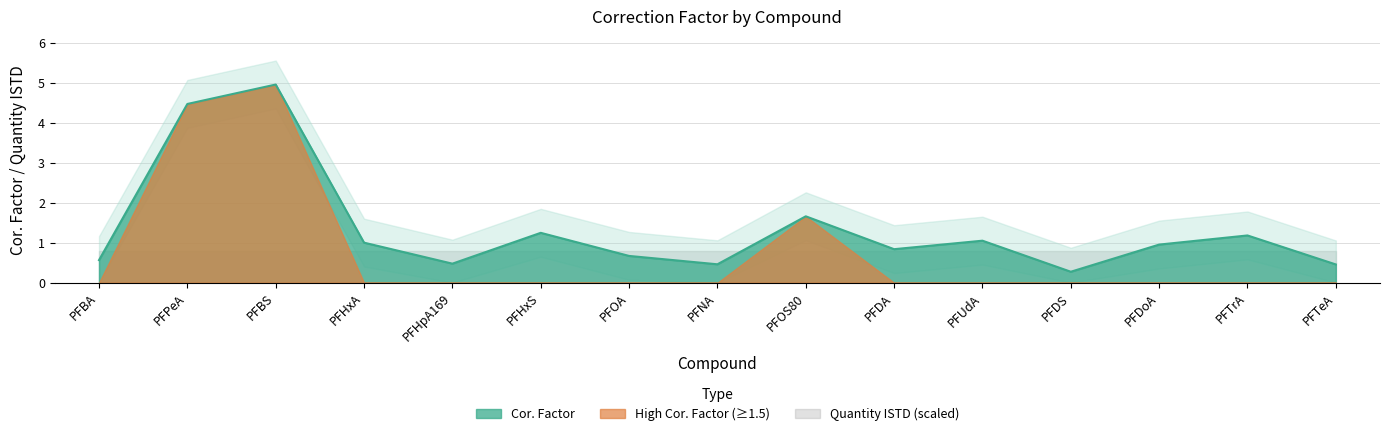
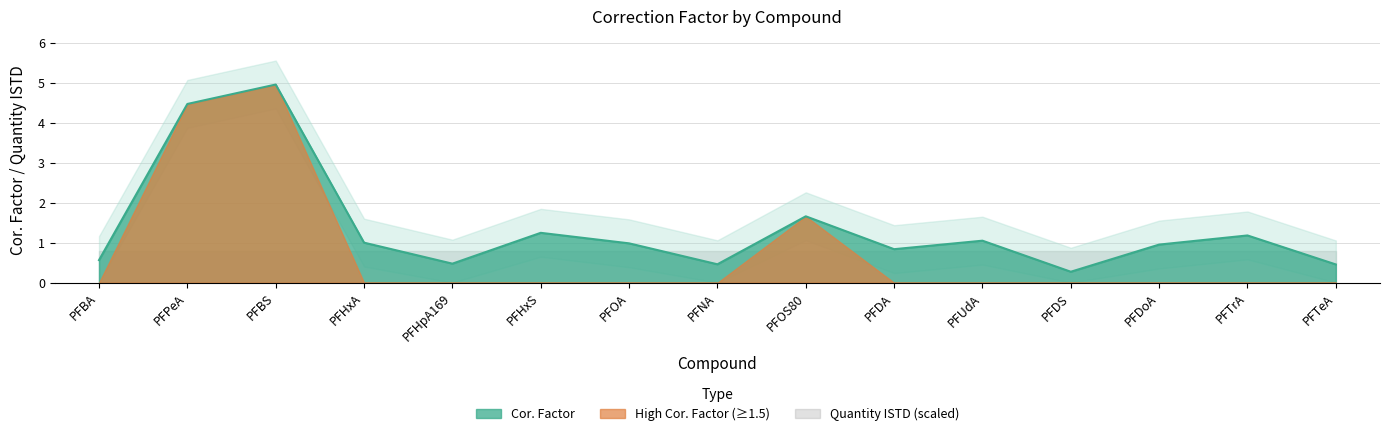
  {
    "Cor. Factor": {
      "PFBA": 0.6,
      "PFHxA": 1.0,
      "PFHpA169": 0.5,
      "PFHxS": 1.2,
-     "PFOA": 0.7,
+     "PFOA": 1.0,
      "PFNA": 0.5,
      "PFUdA": 1.1,
      "PFDS": 0.3,
      "PFDoA": 1.0,
      "PFTrA": 1.2,
      "PFTeA": 0.5
    },
    "High Cor. Factor (≥1.5)": {
      "PFBA": 0.0,
      "PFHxA": 0.0,
      "PFHpA169": 0.0,
      "PFHxS": 0.0,
      "PFOA": 0.0,
      "PFNA": 0.0,
      "PFDA": 0.0,
      "PFUdA": 0.0,
      "PFDS": 0.0,
      "PFDoA": 0.0,
      "PFTrA": 0.0,
      "PFTeA": 0.0
    }
  }
